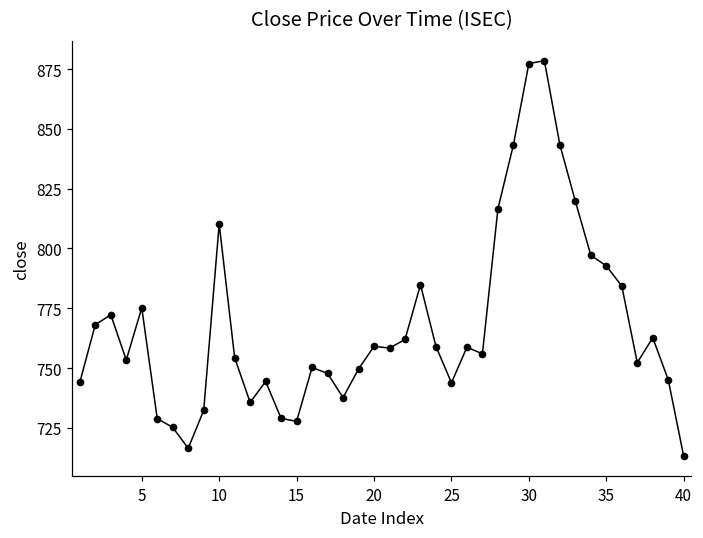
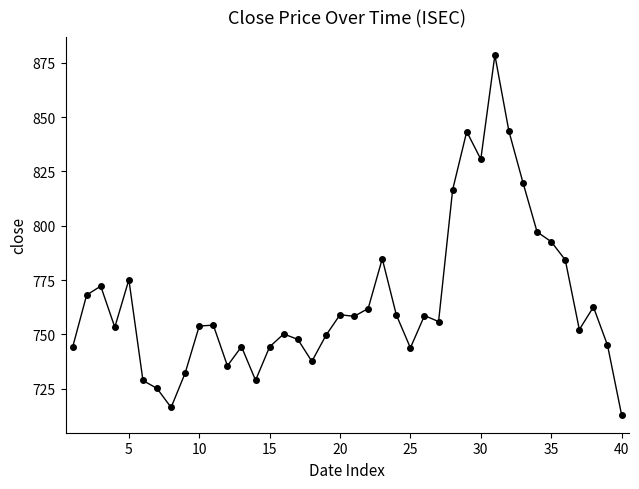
  {
    "5": 775,
-   "10": 810,
-   "15": 728,
+   "10": 754,
+   "15": 744,
    "20": 759,
    "25": 744,
-   "30": 877,
+   "30": 831,
    "35": 793,
    "40": 713
  }
